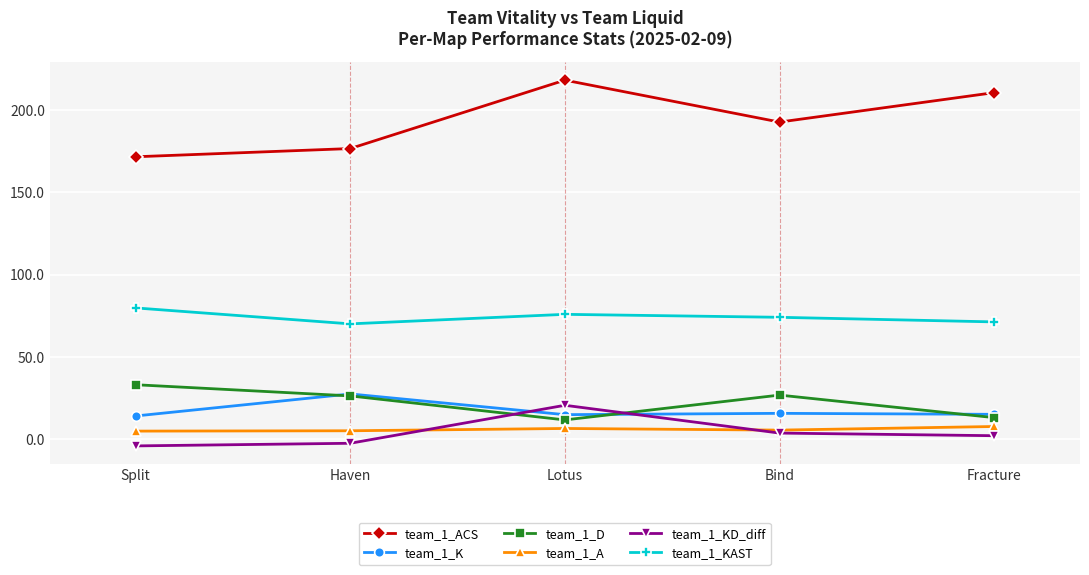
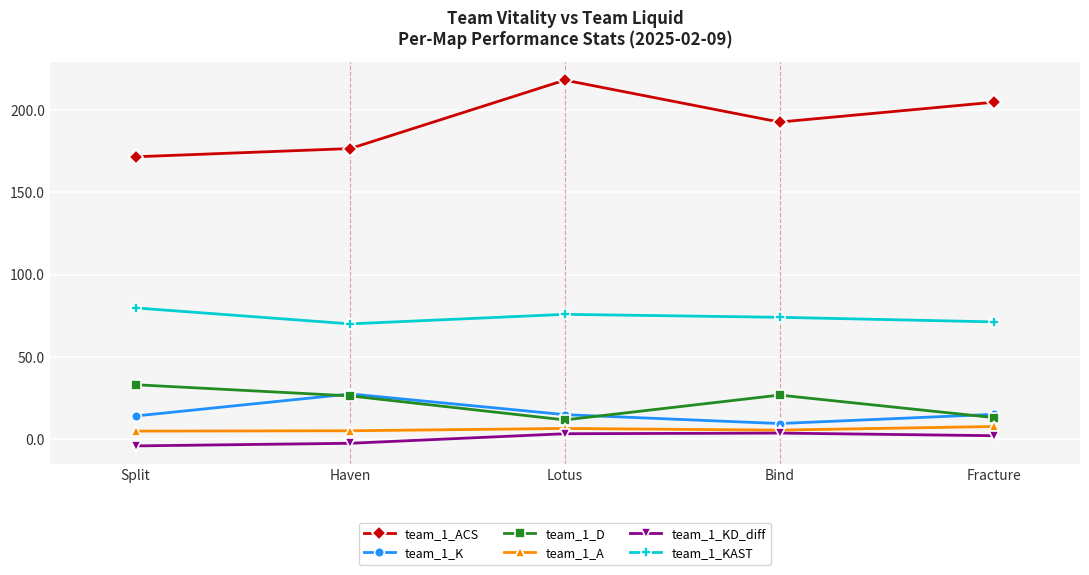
  {
    "team_1_ACS": {
      "Split": 172,
      "Haven": 177,
      "Lotus": 218,
      "Bind": 193,
-     "Fracture": 211
+     "Fracture": 205
    },
    "team_1_K": {
      "Split": 14,
      "Lotus": 15,
-     "Bind": 16,
+     "Bind": 9,
      "Fracture": 15
    },
    "team_1_D": {
      "Split": 33,
      "Lotus": 12,
      "Bind": 27,
      "Fracture": 13
    },
    "team_1_A": {
      "Split": 5,
      "Haven": 5,
      "Lotus": 6,
      "Bind": 5,
      "Fracture": 8
    },
    "team_1_KD_diff": {
      "Split": -4,
      "Haven": -3,
-     "Lotus": 21,
+     "Lotus": 3,
      "Bind": 4,
      "Fracture": 2
    },
    "team_1_KAST": {
      "Split": 80,
      "Haven": 70,
      "Lotus": 76,
      "Bind": 74,
      "Fracture": 71
    }
  }
